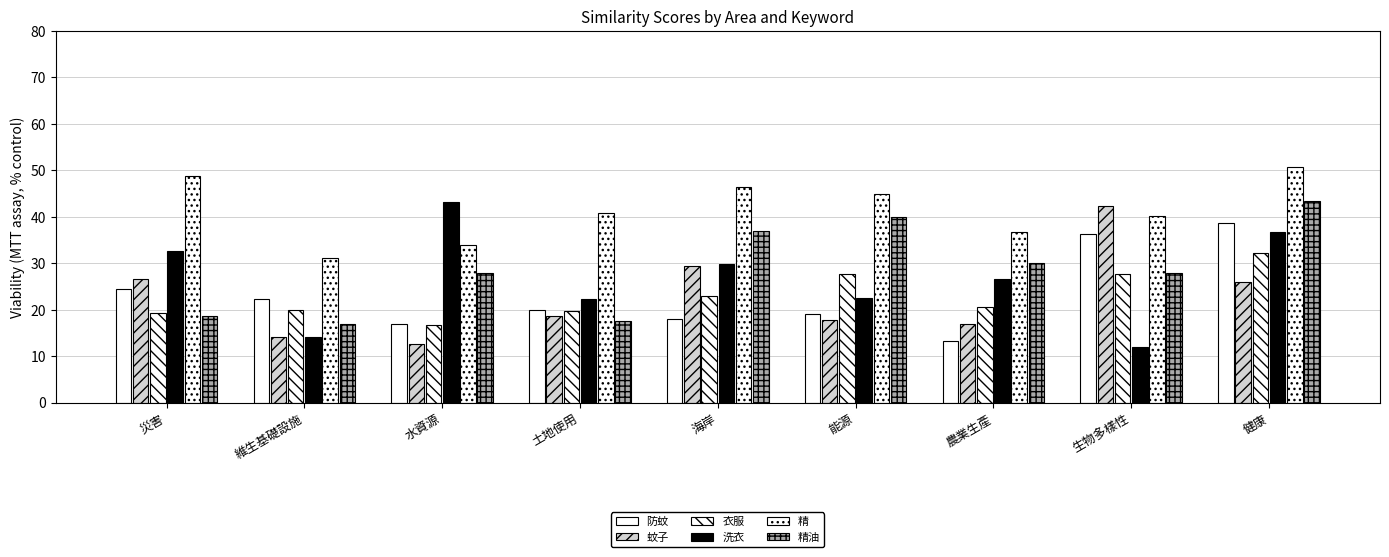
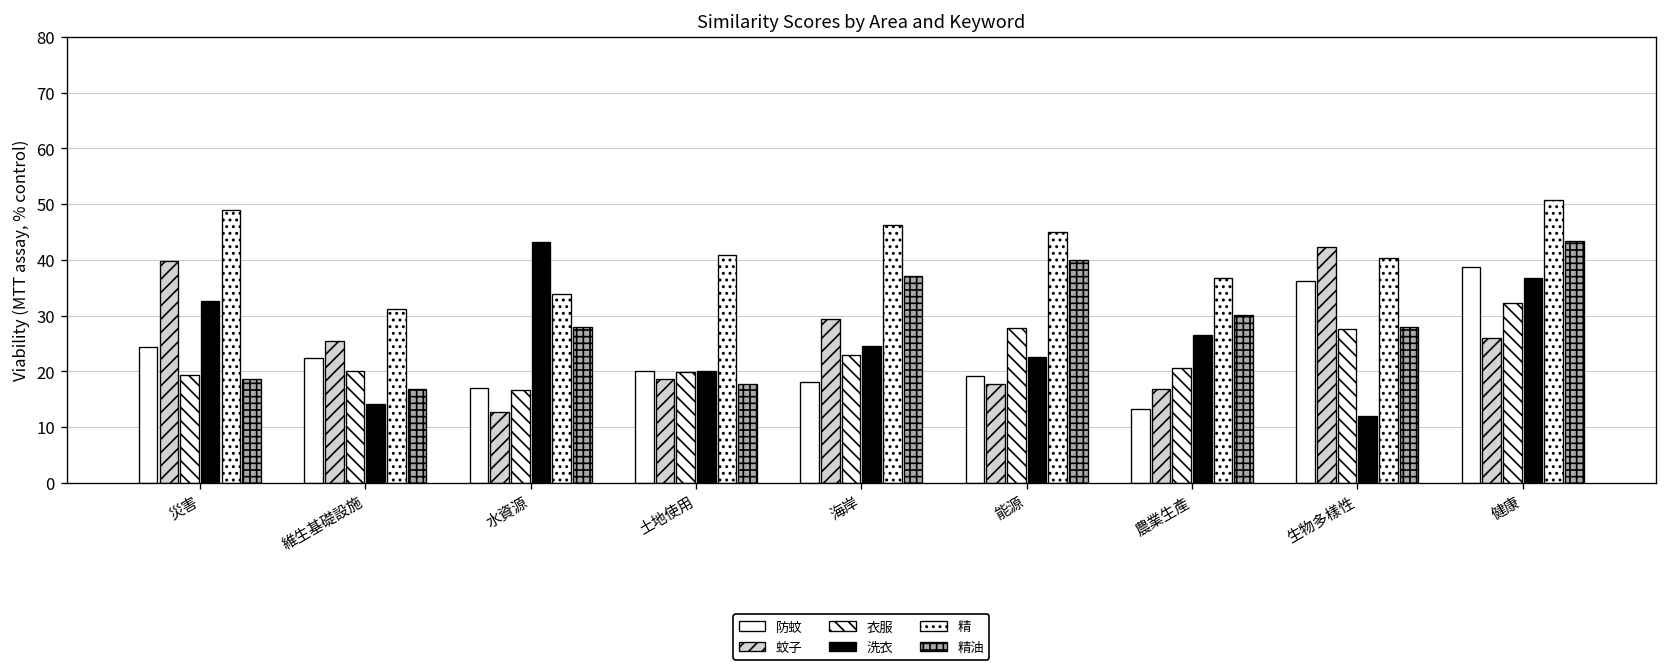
  {
    "蚊子": {
-     "災害": 27,
-     "維生基礎設施": 14,
+     "災害": 40,
+     "維生基礎設施": 25,
      "水資源": 13,
      "土地使用": 19,
      "海岸": 29,
      "能源": 18,
      "農業生產": 17,
      "生物多樣性": 42,
      "健康": 26
    },
    "洗衣": {
      "災害": 33,
      "維生基礎設施": 14,
      "水資源": 43,
-     "土地使用": 22,
-     "海岸": 30,
+     "土地使用": 20,
+     "海岸": 24,
      "能源": 23,
      "農業生產": 27,
      "生物多樣性": 12,
      "健康": 37
    },
    "精油": {
      "災害": 19,
      "維生基礎設施": 17,
      "水資源": 28,
      "土地使用": 18,
      "海岸": 37,
      "能源": 40,
      "農業生產": 30,
      "生物多樣性": 28,
      "健康": 43
    }
  }
